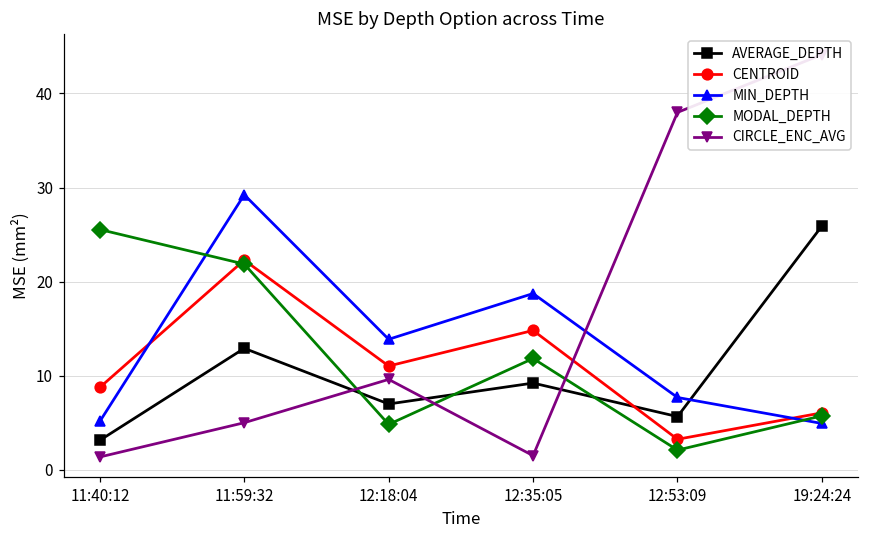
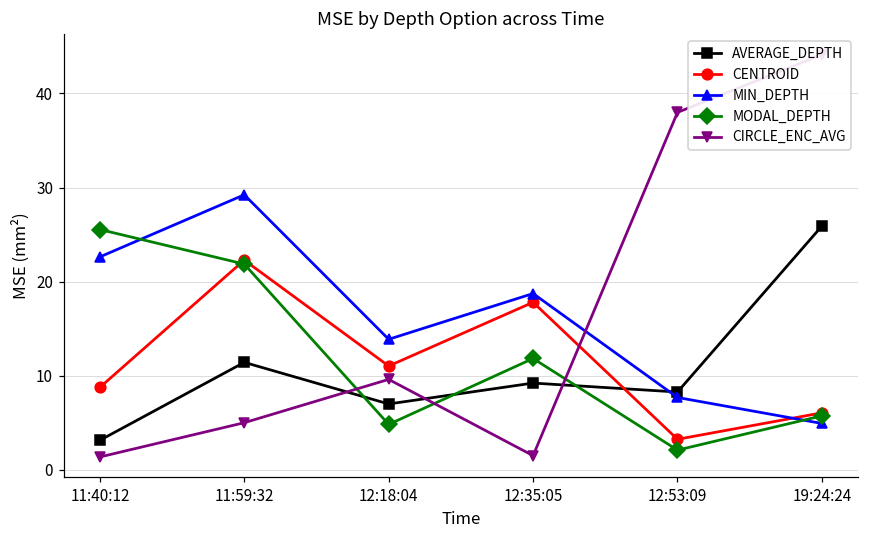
  {
    "AVERAGE_DEPTH": {
      "11:40:12": 3,
-     "11:59:32": 13,
+     "11:59:32": 11,
      "12:18:04": 7,
      "12:35:05": 9,
-     "12:53:09": 6,
+     "12:53:09": 8,
      "19:24:24": 26
    },
    "CENTROID": {
      "11:40:12": 9,
      "11:59:32": 22,
      "12:18:04": 11,
-     "12:35:05": 15,
+     "12:35:05": 18,
      "12:53:09": 3,
      "19:24:24": 6
    },
    "MIN_DEPTH": {
-     "11:40:12": 5,
+     "11:40:12": 23,
      "11:59:32": 29,
      "12:18:04": 14,
      "12:35:05": 19,
      "12:53:09": 8,
      "19:24:24": 5
    },
    "MODAL_DEPTH": {
      "11:40:12": 26,
      "11:59:32": 22,
      "12:18:04": 5,
      "12:35:05": 12,
      "12:53:09": 2,
      "19:24:24": 6
    },
    "CIRCLE_ENC_AVG": {
      "11:40:12": 1,
      "11:59:32": 5,
      "12:18:04": 10,
      "12:35:05": 2,
      "12:53:09": 38
    }
  }
